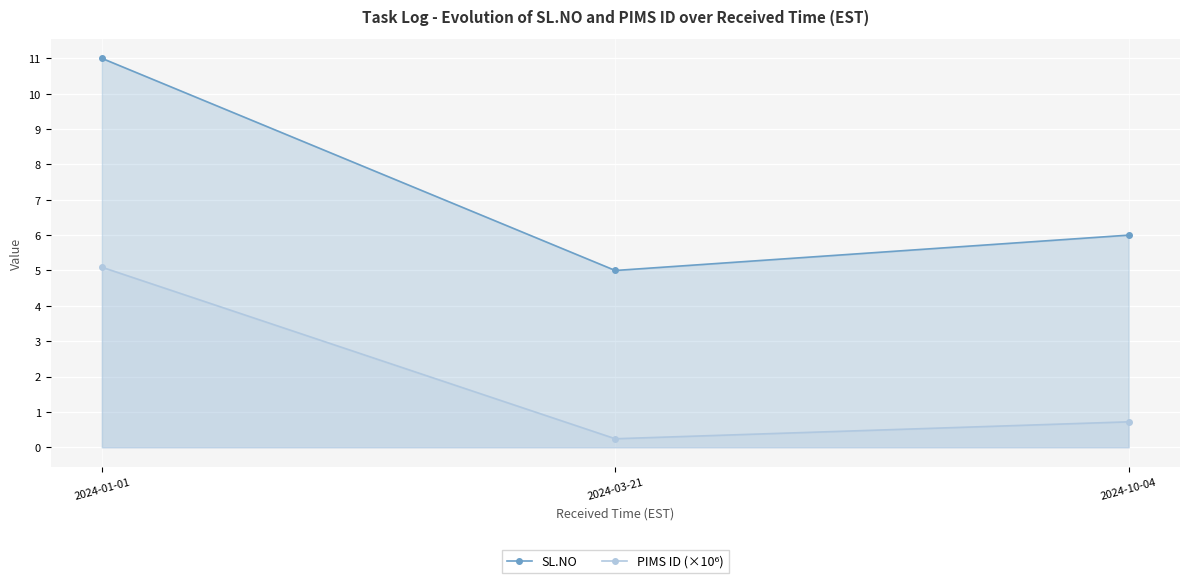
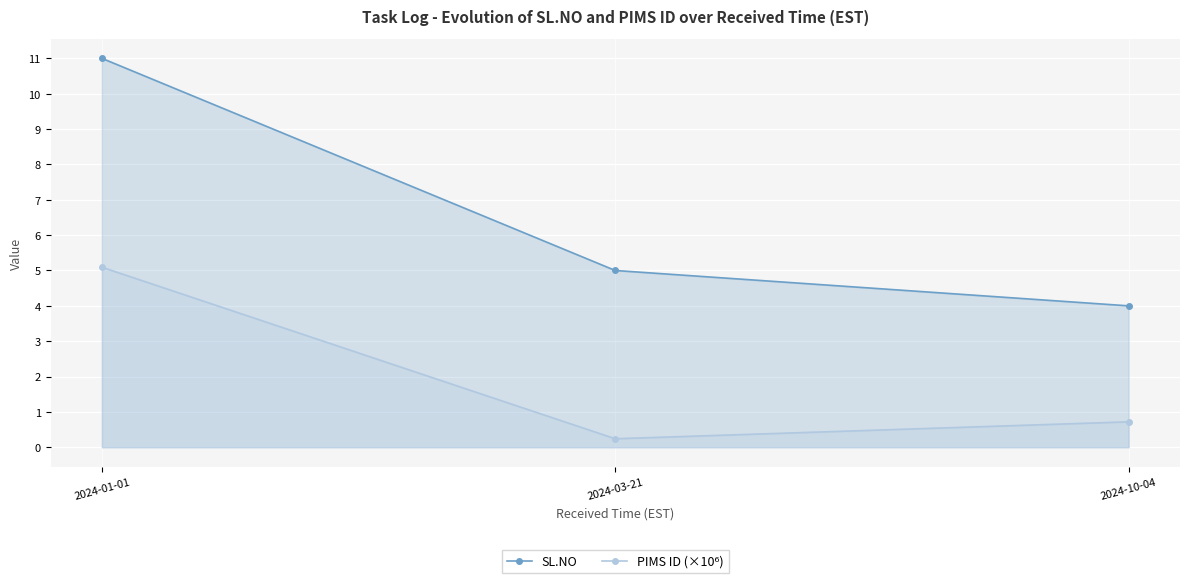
  {
    "SL.NO": {
      "2024-01-01": 11,
      "2024-03-21": 5,
-     "2024-10-04": 6
+     "2024-10-04": 4
    },
    "PIMS ID (×10⁶)": {
      "2024-01-01": 5.1,
      "2024-03-21": 0.2,
      "2024-10-04": 0.7
    }
  }
